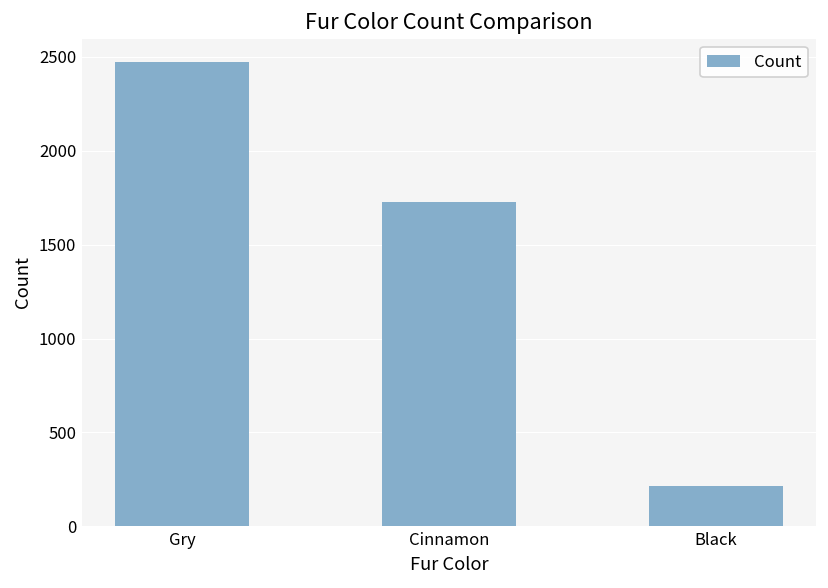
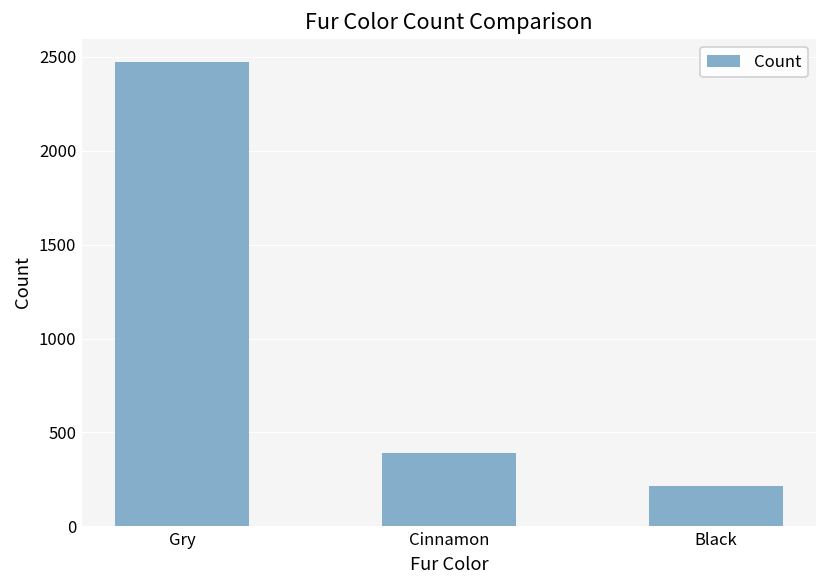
  {
    "Gry": 2470,
-   "Cinnamon": 1730,
+   "Cinnamon": 390,
    "Black": 220
  }
